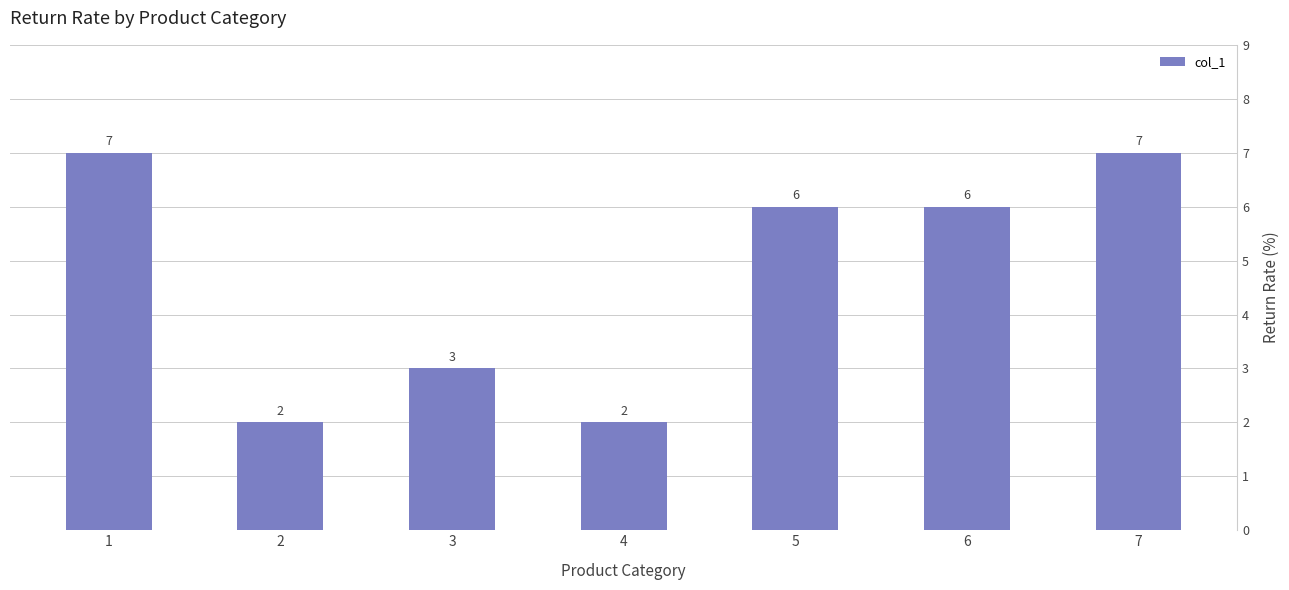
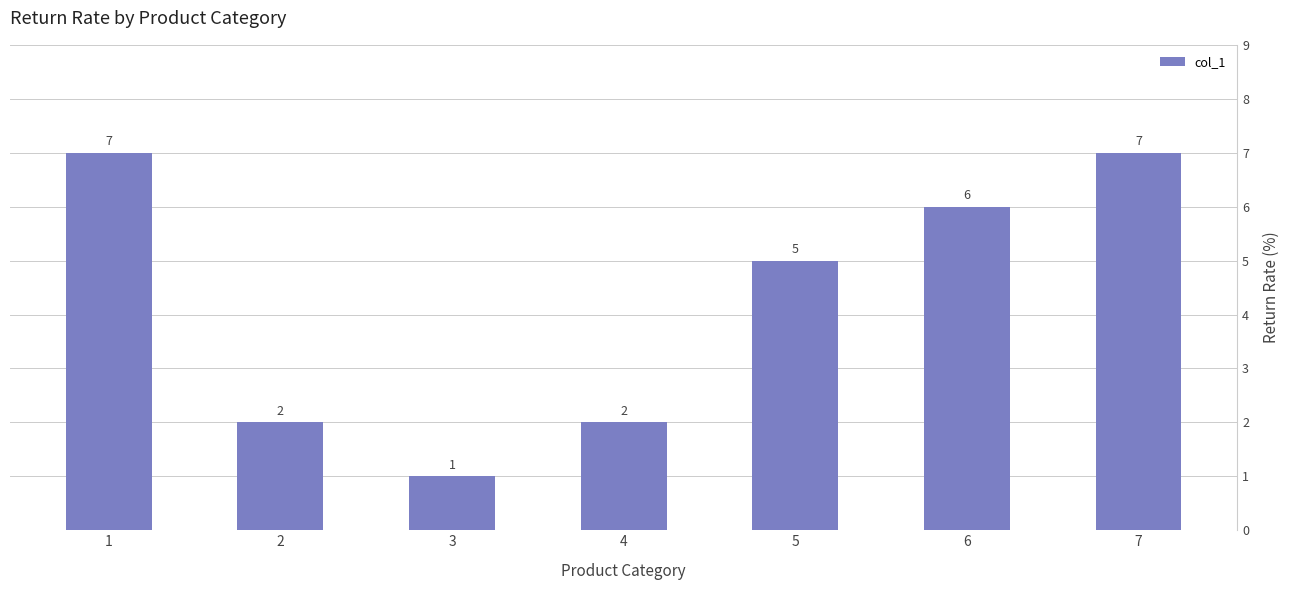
  {
    "1": 7,
    "2": 2,
-   "3": 3,
+   "3": 1,
    "4": 2,
-   "5": 6,
+   "5": 5,
    "6": 6,
    "7": 7
  }
